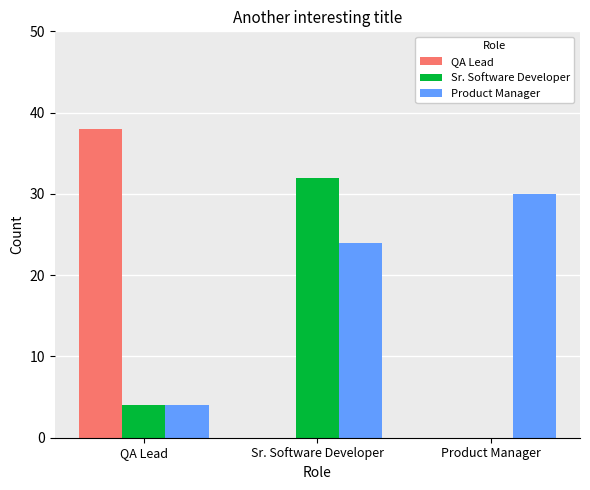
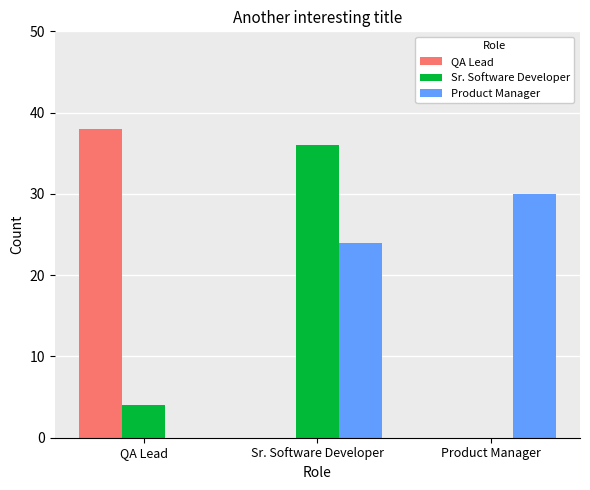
  {
    "QA Lead": {
      "QA Lead": 38,
      "Sr. Software Developer": 0,
      "Product Manager": 0
    },
    "Sr. Software Developer": {
      "QA Lead": 4,
-     "Sr. Software Developer": 32,
+     "Sr. Software Developer": 36,
      "Product Manager": 0
    },
    "Product Manager": {
-     "QA Lead": 4,
+     "QA Lead": 0,
      "Sr. Software Developer": 24,
      "Product Manager": 30
    }
  }
